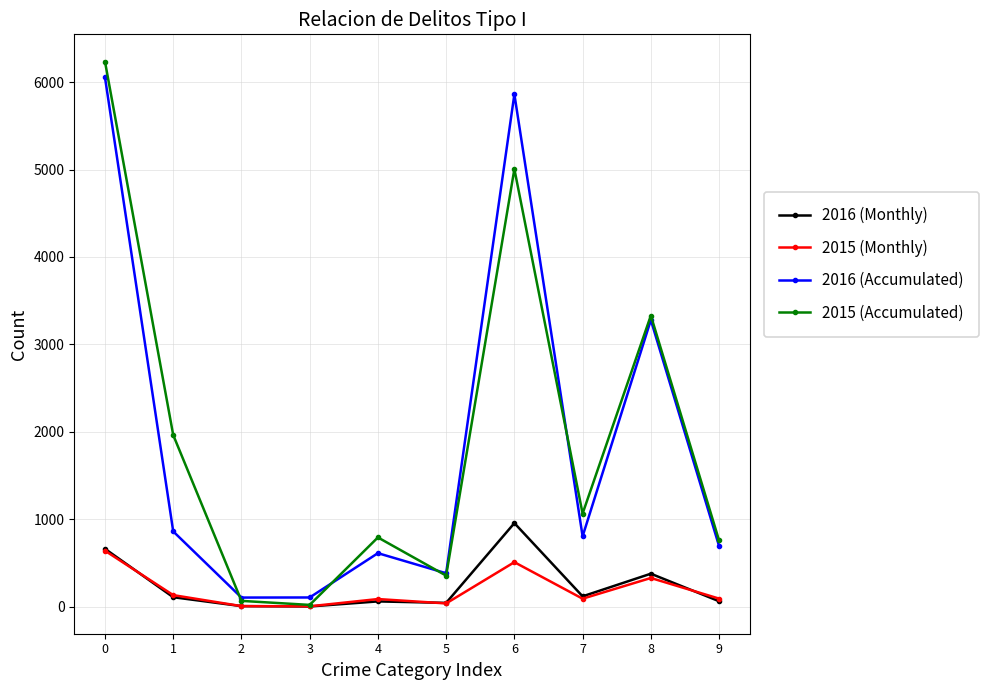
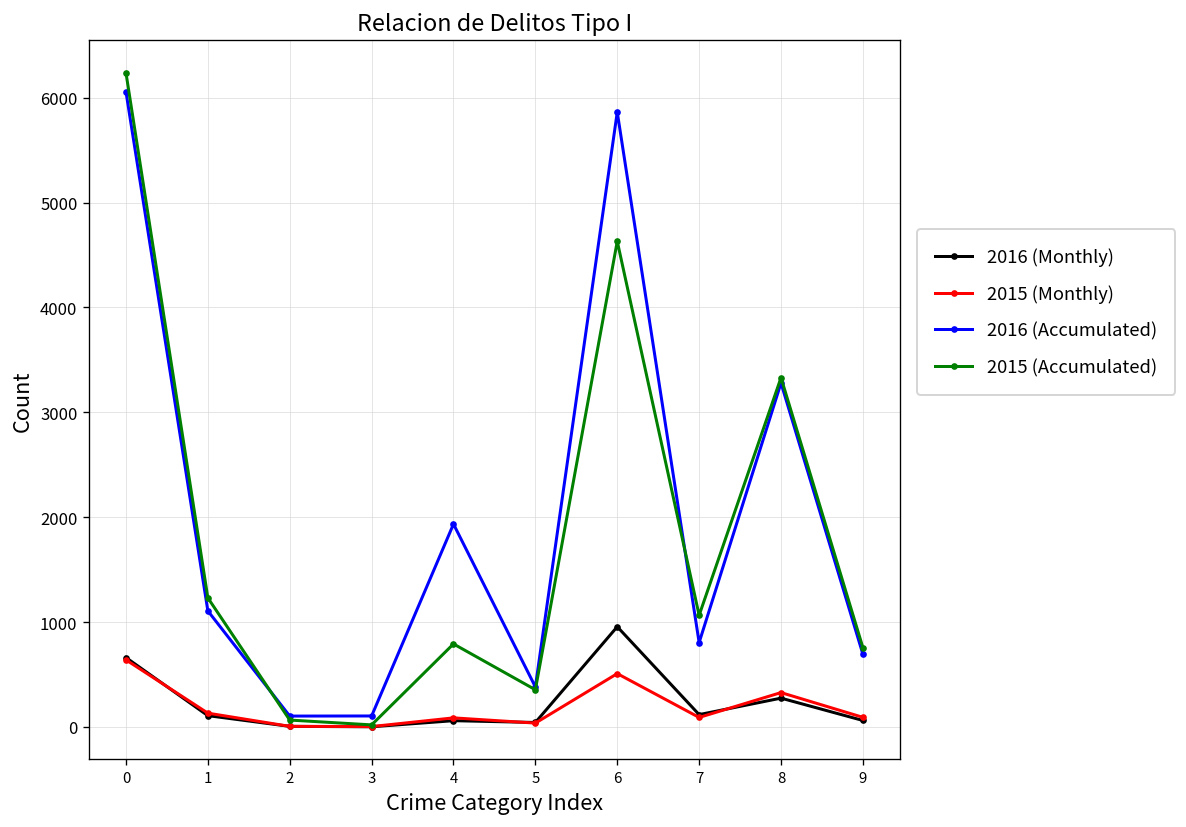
  {
    "2016 (Monthly)": {
      "6": 1000,
-     "8": 400,
+     "8": 300,
      "9": 100
    },
    "2015 (Monthly)": {
      "6": 500,
      "8": 300,
      "9": 100
    },
    "2016 (Accumulated)": {
      "0": 6100,
-     "1": 900,
+     "1": 1100,
      "2": 100,
      "3": 100,
-     "4": 600,
+     "4": 1900,
      "6": 5900,
      "7": 800,
      "8": 3300,
      "9": 700
    },
    "2015 (Accumulated)": {
      "0": 6200,
-     "1": 2000,
+     "1": 1200,
      "2": 100,
      "4": 800,
-     "6": 5000,
+     "6": 4600,
      "7": 1100,
      "8": 3300,
      "9": 800
    }
  }
